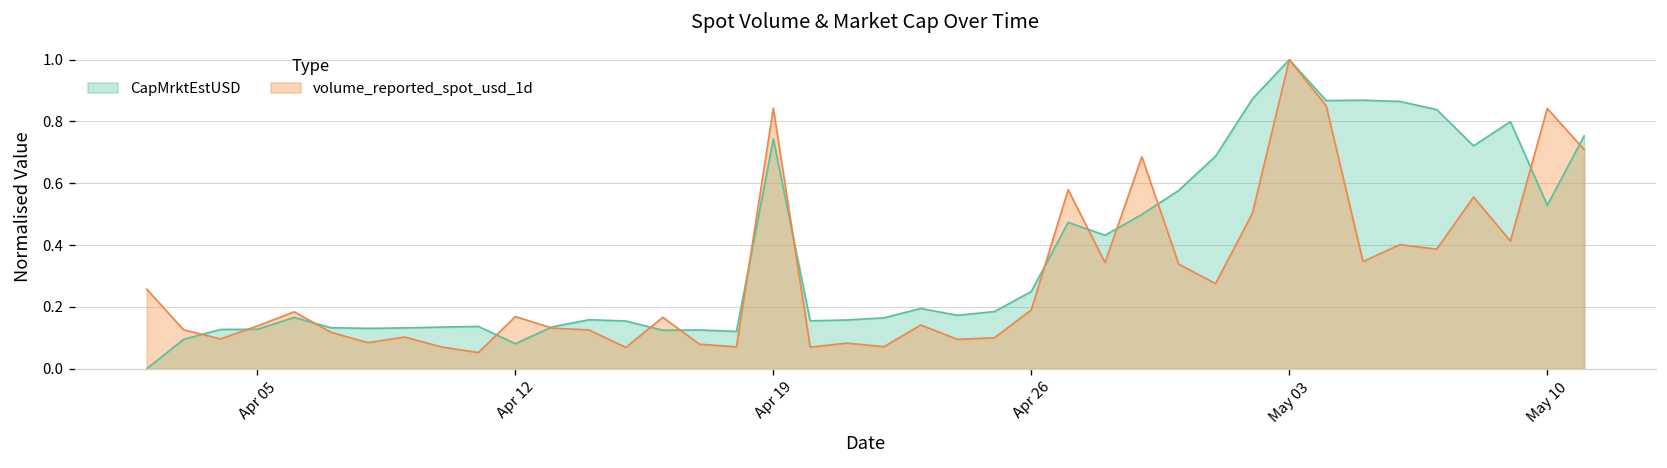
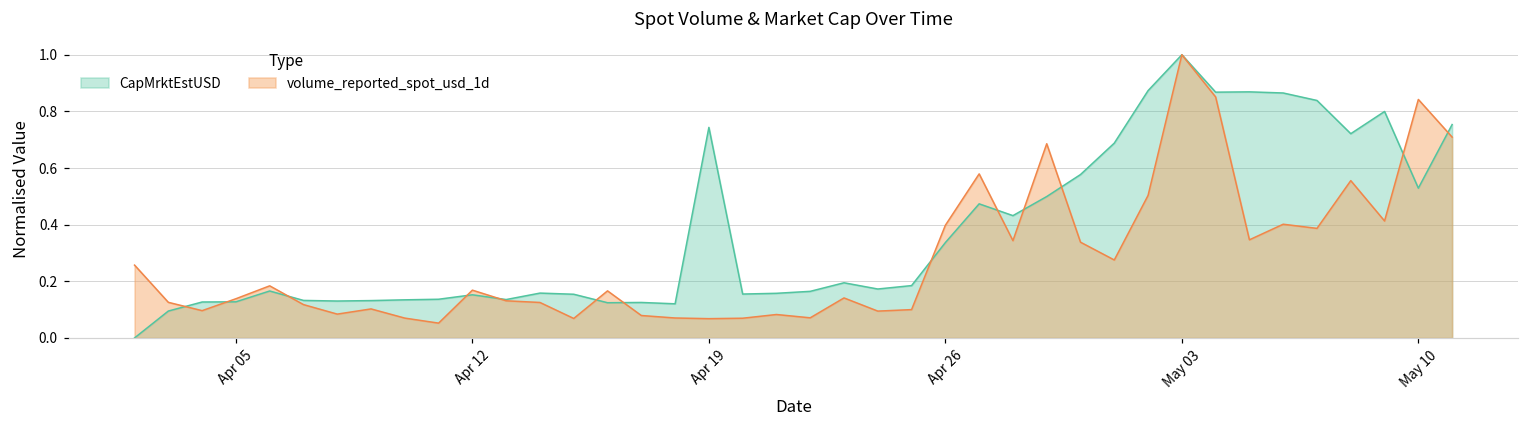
  {
    "CapMrktEstUSD": {
      "Apr 05": 0.13,
-     "Apr 12": 0.08,
+     "Apr 12": 0.15,
      "Apr 19": 0.74,
-     "Apr 26": 0.25,
+     "Apr 26": 0.34,
      "May 10": 0.53
    },
    "volume_reported_spot_usd_1d": {
      "Apr 05": 0.14,
      "Apr 12": 0.17,
-     "Apr 19": 0.84,
-     "Apr 26": 0.19,
+     "Apr 19": 0.07,
+     "Apr 26": 0.40,
      "May 10": 0.84
    }
  }
